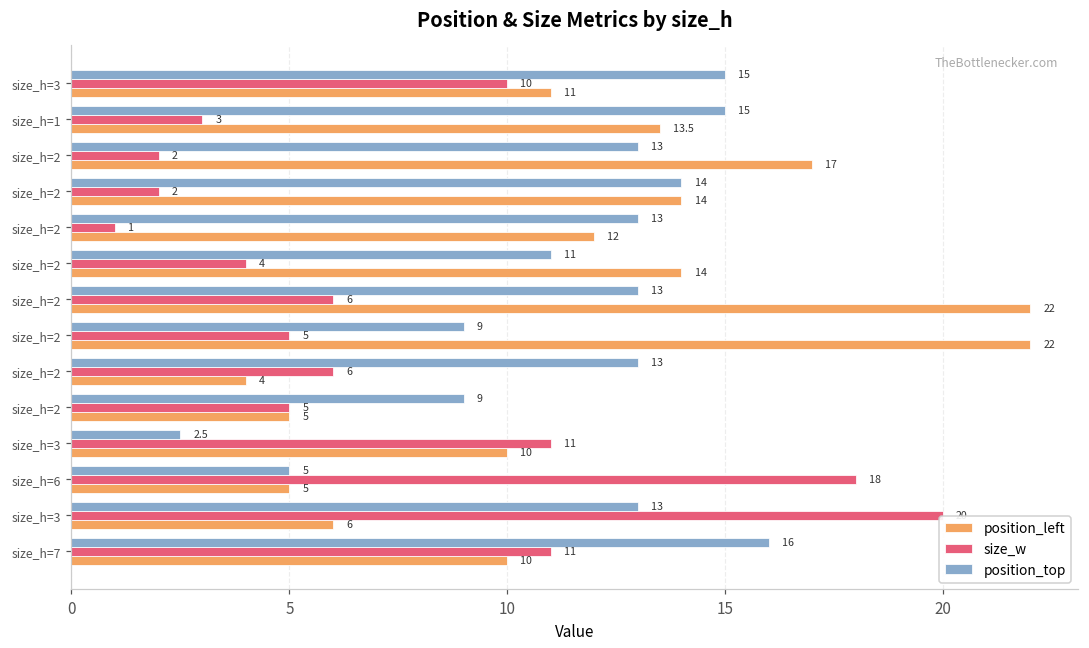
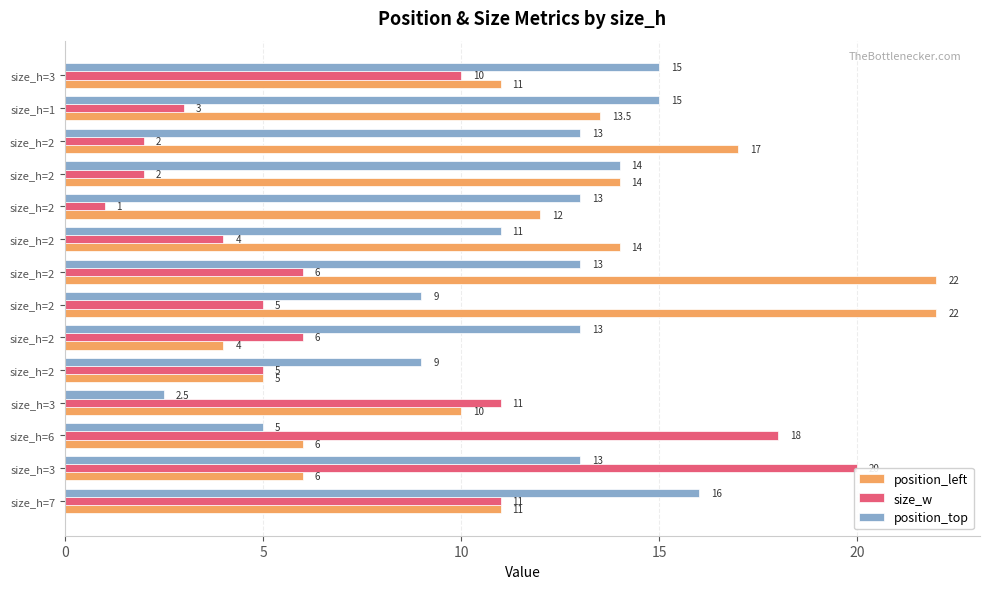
  {
    "position_left": {
      "size_h=1": 13,
-     "size_h=6": 5,
-     "size_h=7": 10
+     "size_h=6": 6,
+     "size_h=7": 11
    },
    "size_w": {
      "size_h=1": 3,
      "size_h=6": 18
    },
    "position_top": {
      "size_h=1": 15,
      "size_h=6": 5,
      "size_h=7": 16
    }
  }
